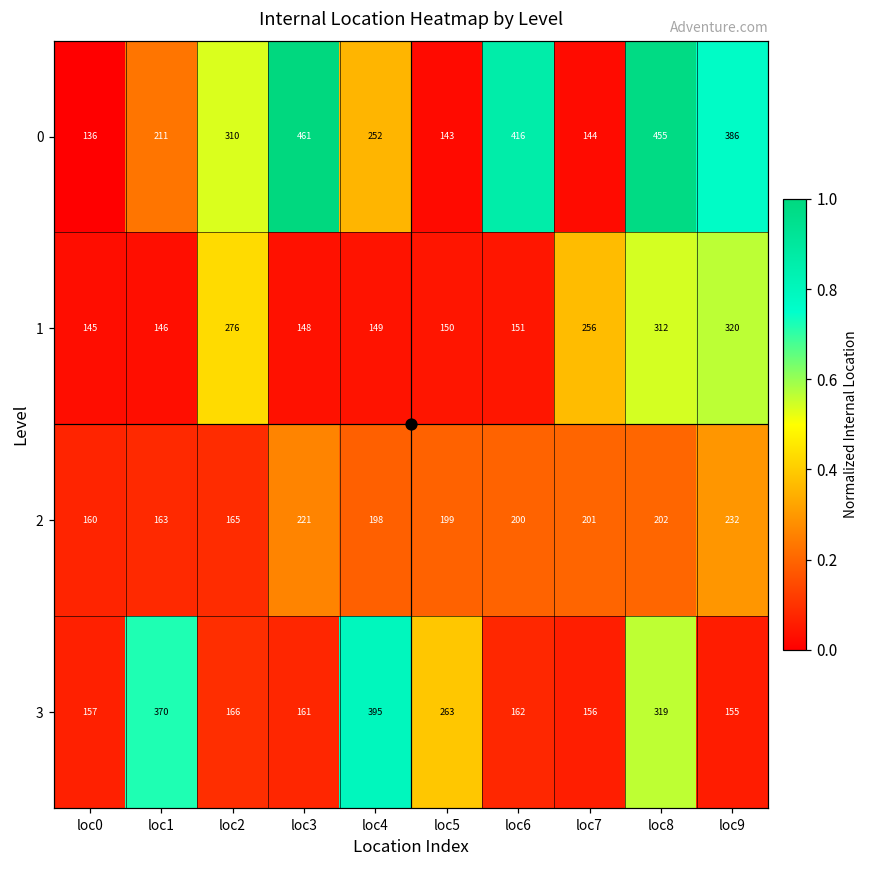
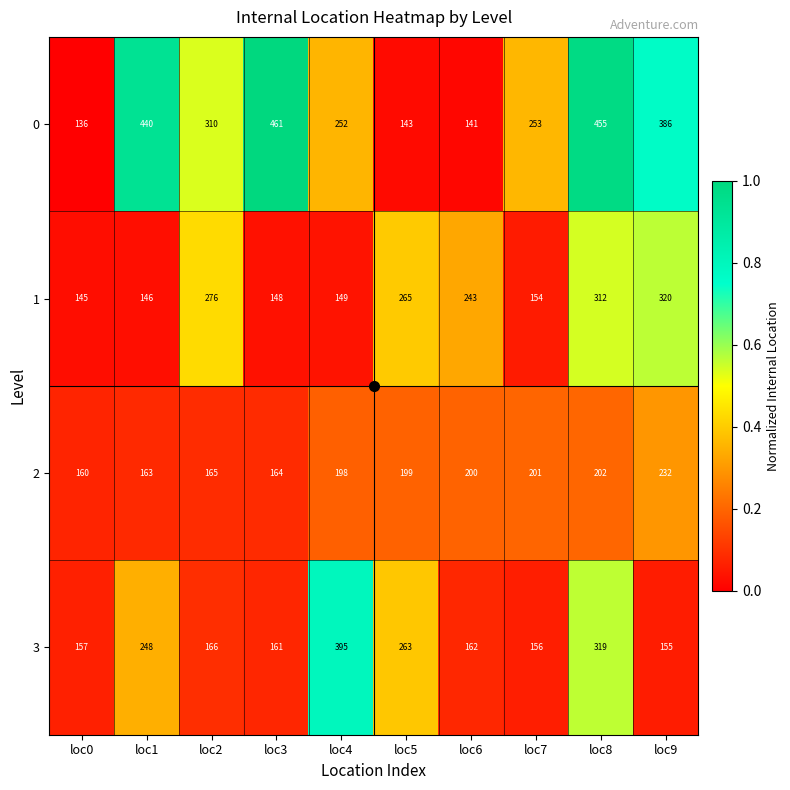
  {
    "0": {
      "loc0": 136,
-     "loc1": 211,
+     "loc1": 440,
      "loc2": 310,
      "loc3": 461,
      "loc4": 252,
      "loc5": 143,
-     "loc6": 416,
-     "loc7": 144,
+     "loc6": 141,
+     "loc7": 253,
      "loc8": 455,
      "loc9": 386
    },
    "1": {
      "loc0": 145,
      "loc1": 146,
      "loc2": 276,
      "loc3": 148,
      "loc4": 149,
-     "loc5": 150,
-     "loc6": 151,
-     "loc7": 256,
+     "loc5": 265,
+     "loc6": 243,
+     "loc7": 154,
      "loc8": 312,
      "loc9": 320
    },
    "2": {
      "loc0": 160,
      "loc1": 163,
      "loc2": 165,
-     "loc3": 221,
+     "loc3": 164,
      "loc4": 198,
      "loc5": 199,
      "loc6": 200,
      "loc7": 201,
      "loc8": 202,
      "loc9": 232
    },
    "3": {
      "loc0": 157,
-     "loc1": 370,
+     "loc1": 248,
      "loc2": 166,
      "loc3": 161,
      "loc4": 395,
      "loc5": 263,
      "loc6": 162,
      "loc7": 156,
      "loc8": 319,
      "loc9": 155
    }
  }
